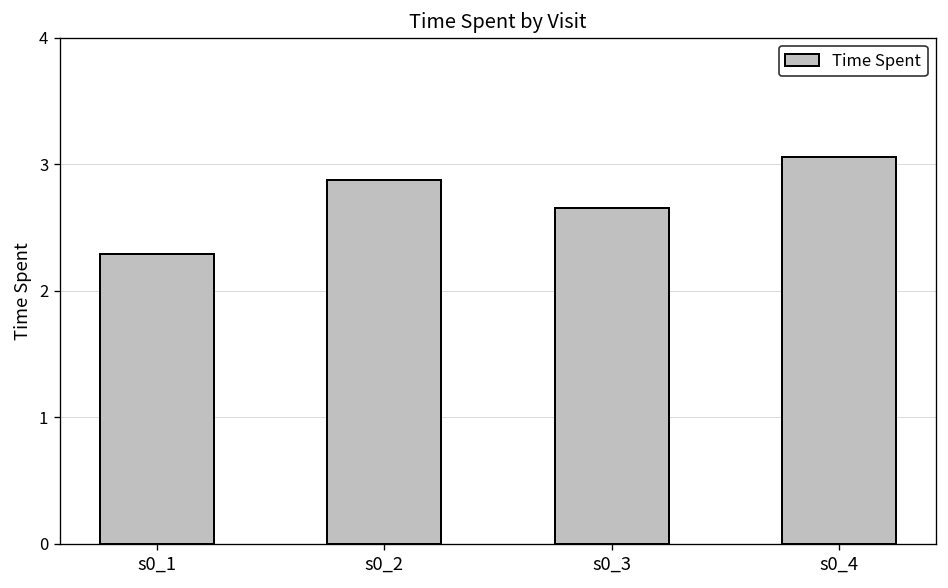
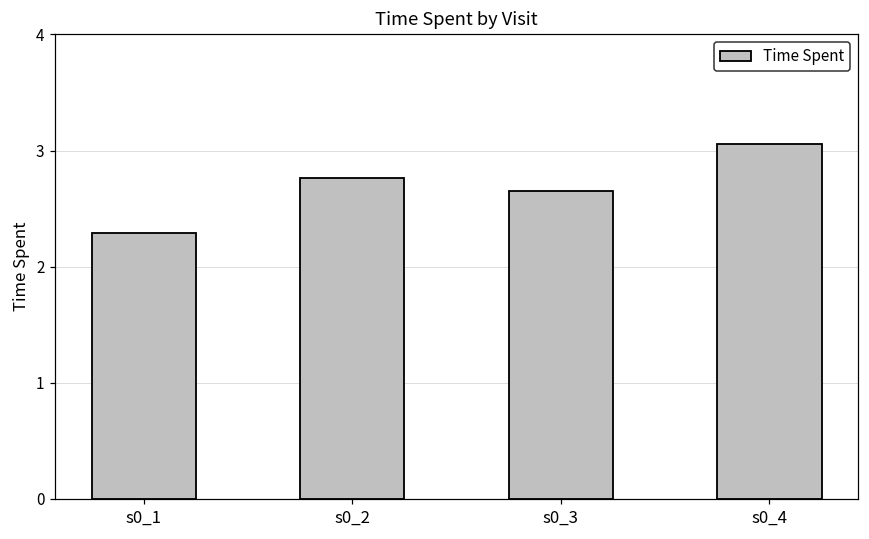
  {
    "s0_1": 2.29,
-   "s0_2": 2.88,
+   "s0_2": 2.76,
    "s0_3": 2.65,
    "s0_4": 3.06
  }
